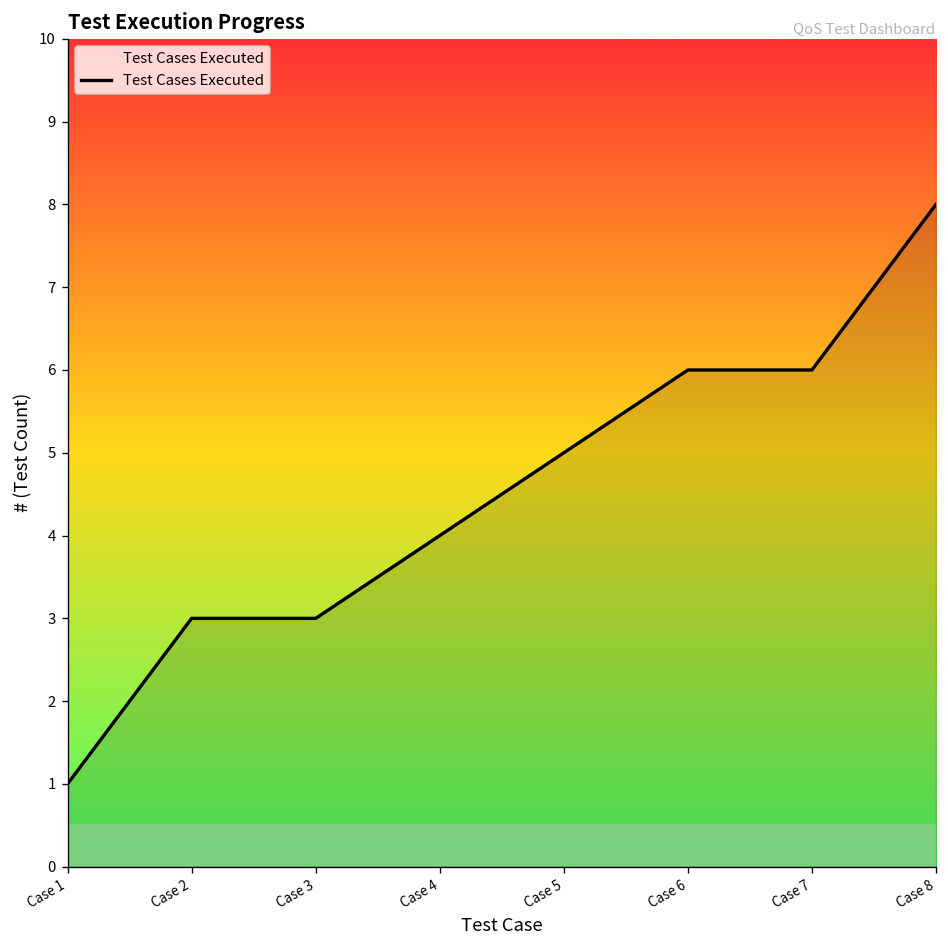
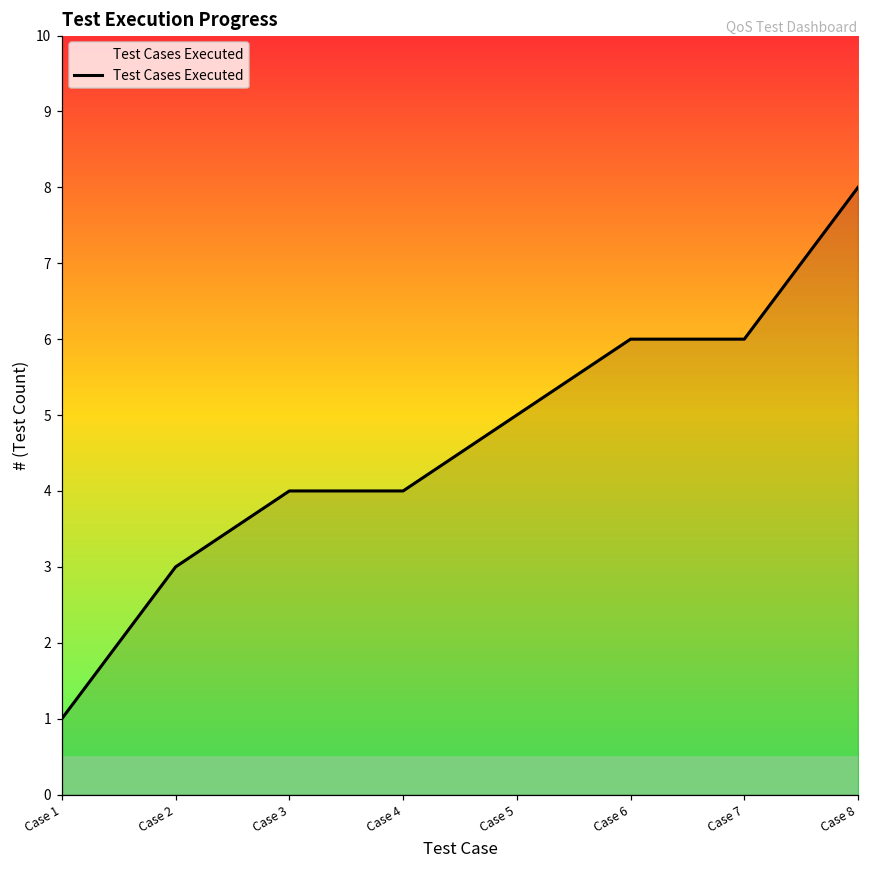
  {
    "Case 1": 1,
    "Case 2": 3,
-   "Case 3": 3,
+   "Case 3": 4,
    "Case 4": 4,
    "Case 5": 5,
    "Case 6": 6,
    "Case 7": 6,
    "Case 8": 8
  }
